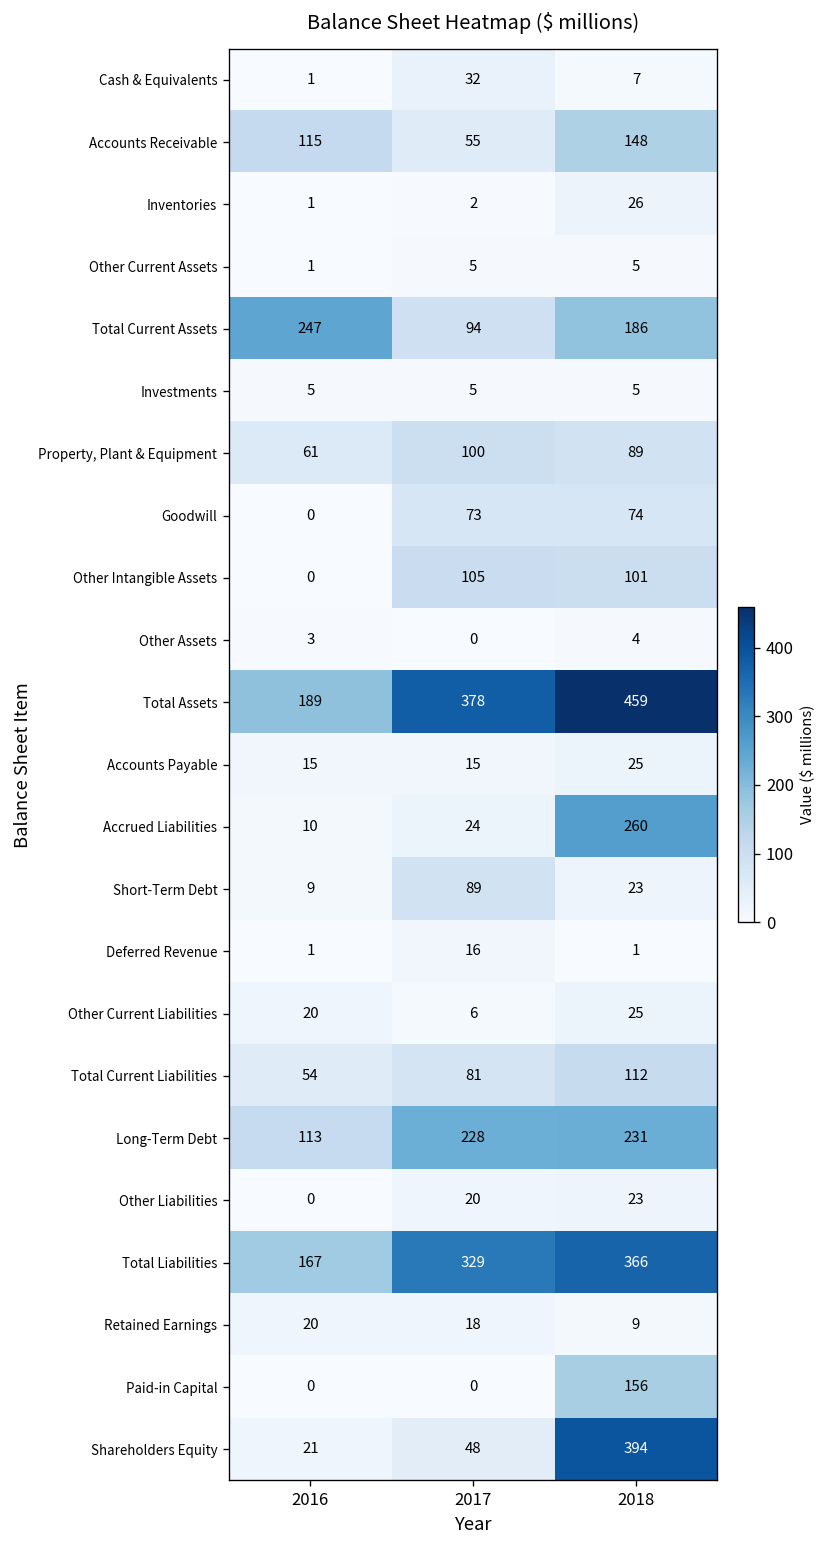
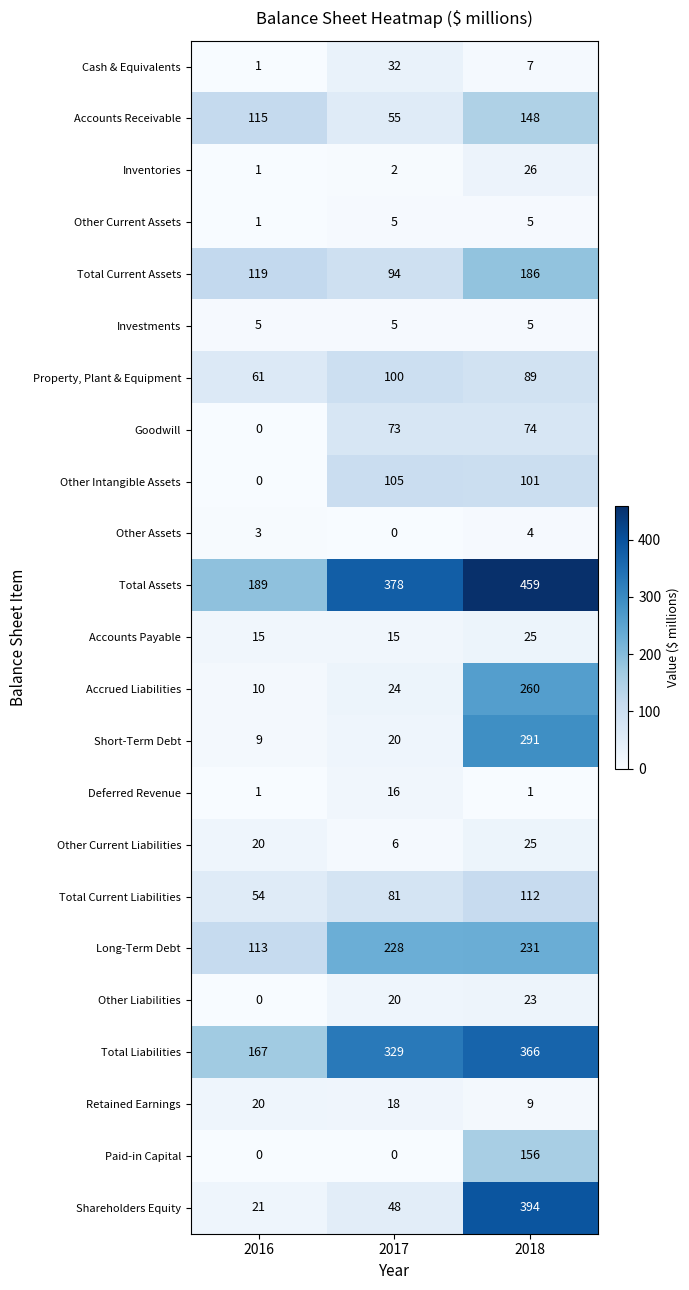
  {
    "Cash & Equivalents": {
      "2016": 1,
      "2017": 32,
      "2018": 7
    },
    "Accounts Receivable": {
      "2016": 115,
      "2017": 55,
      "2018": 148
    },
    "Inventories": {
      "2016": 1,
      "2017": 2,
      "2018": 26
    },
    "Other Current Assets": {
      "2016": 1,
      "2017": 5,
      "2018": 5
    },
    "Total Current Assets": {
-     "2016": 247,
+     "2016": 119,
      "2017": 94,
      "2018": 186
    },
    "Investments": {
      "2016": 5,
      "2017": 5,
      "2018": 5
    },
    "Property, Plant & Equipment": {
      "2016": 61,
      "2017": 100,
      "2018": 89
    },
    "Goodwill": {
      "2016": 0,
      "2017": 73,
      "2018": 74
    },
    "Other Intangible Assets": {
      "2016": 0,
      "2017": 105,
      "2018": 101
    },
    "Other Assets": {
      "2016": 3,
      "2017": 0,
      "2018": 4
    },
    "Total Assets": {
      "2016": 189,
      "2017": 378,
      "2018": 459
    },
    "Accounts Payable": {
      "2016": 15,
      "2017": 15,
      "2018": 25
    },
    "Accrued Liabilities": {
      "2016": 10,
      "2017": 24,
      "2018": 260
    },
    "Short-Term Debt": {
      "2016": 9,
-     "2017": 89,
-     "2018": 23
+     "2017": 20,
+     "2018": 291
    },
    "Deferred Revenue": {
      "2016": 1,
      "2017": 16,
      "2018": 1
    },
    "Other Current Liabilities": {
      "2016": 20,
      "2017": 6,
      "2018": 25
    },
    "Total Current Liabilities": {
      "2016": 54,
      "2017": 81,
      "2018": 112
    },
    "Long-Term Debt": {
      "2016": 113,
      "2017": 228,
      "2018": 231
    },
    "Other Liabilities": {
      "2016": 0,
      "2017": 20,
      "2018": 23
    },
    "Total Liabilities": {
      "2016": 167,
      "2017": 329,
      "2018": 366
    },
    "Retained Earnings": {
      "2016": 20,
      "2017": 18,
      "2018": 9
    },
    "Paid-in Capital": {
      "2016": 0,
      "2017": 0,
      "2018": 156
    },
    "Shareholders Equity": {
      "2016": 21,
      "2017": 48,
      "2018": 394
    }
  }
